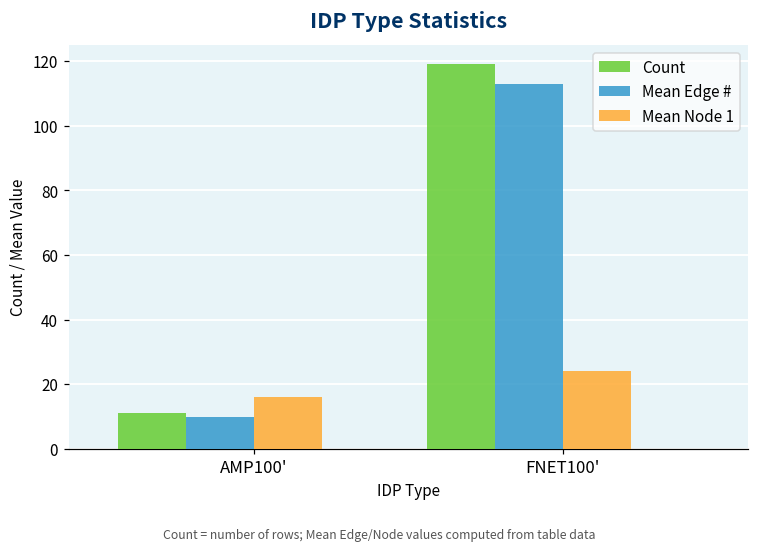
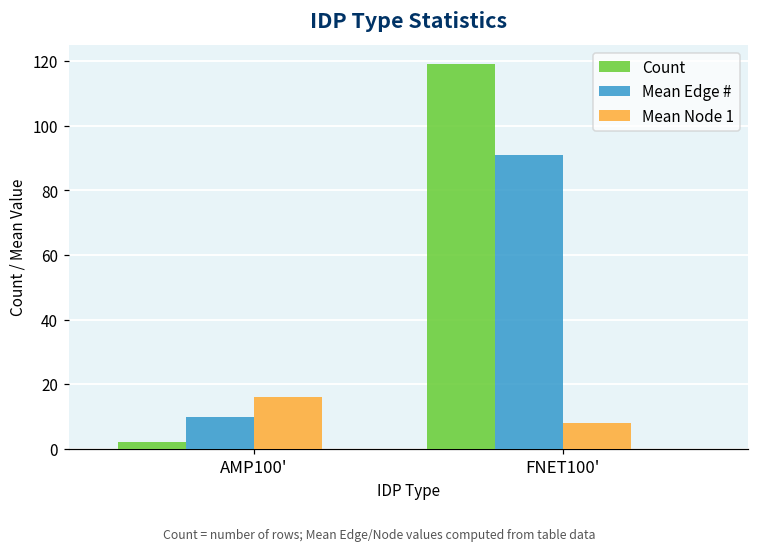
  {
    "Count": {
-     "AMP100'": 11,
+     "AMP100'": 2,
      "FNET100'": 119
    },
    "Mean Edge #": {
      "AMP100'": 10,
-     "FNET100'": 113
+     "FNET100'": 91
    },
    "Mean Node 1": {
      "AMP100'": 16,
-     "FNET100'": 24
+     "FNET100'": 8
    }
  }
